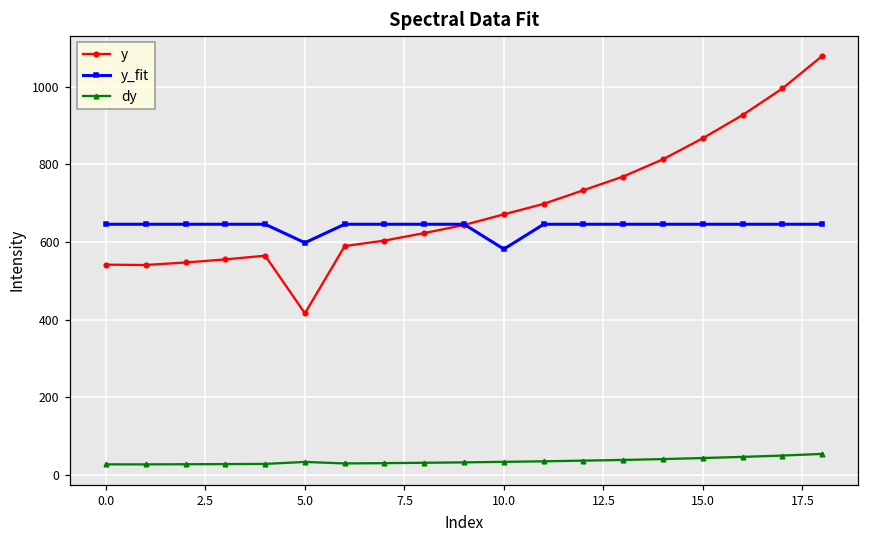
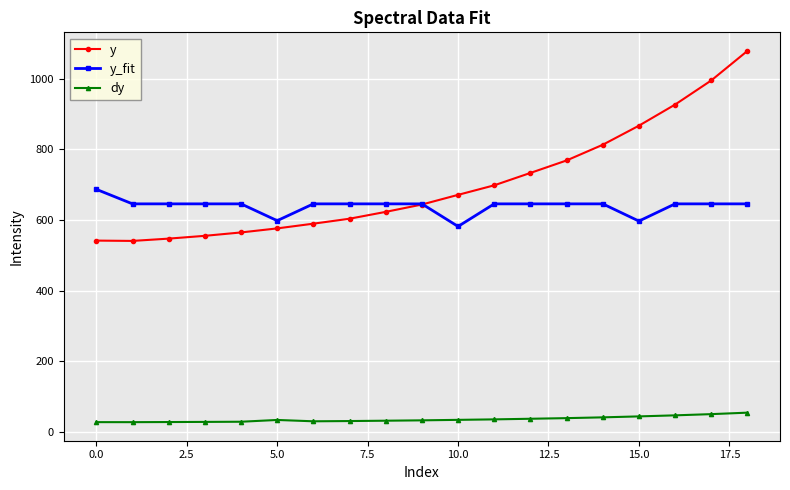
  {
    "y": {
      "0.0": 540,
-     "5.0": 420,
+     "5.0": 580,
      "10.0": 670,
      "15.0": 870
    },
    "y_fit": {
-     "0.0": 650,
+     "0.0": 690,
      "5.0": 600,
      "10.0": 580,
-     "15.0": 650
+     "15.0": 600
    },
    "dy": {
      "0.0": 30,
      "5.0": 30,
      "10.0": 30,
      "15.0": 40
    }
  }
